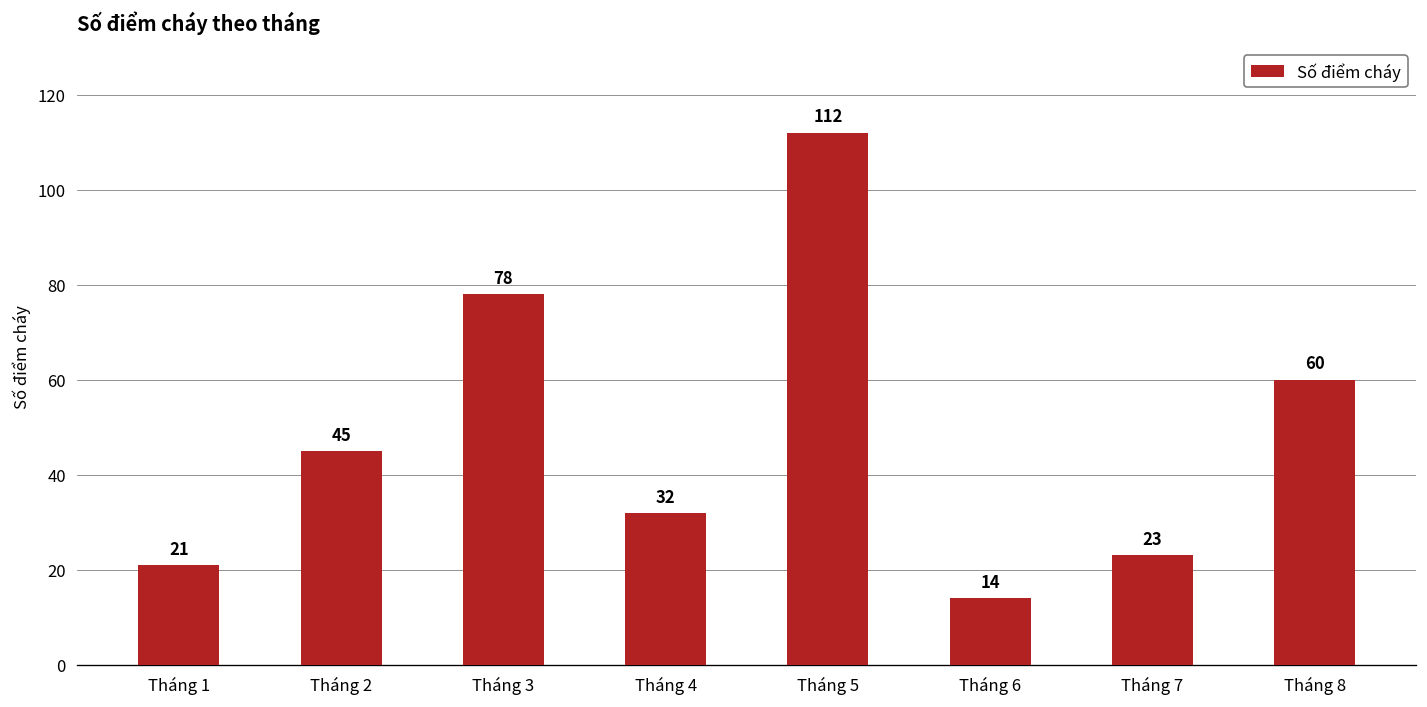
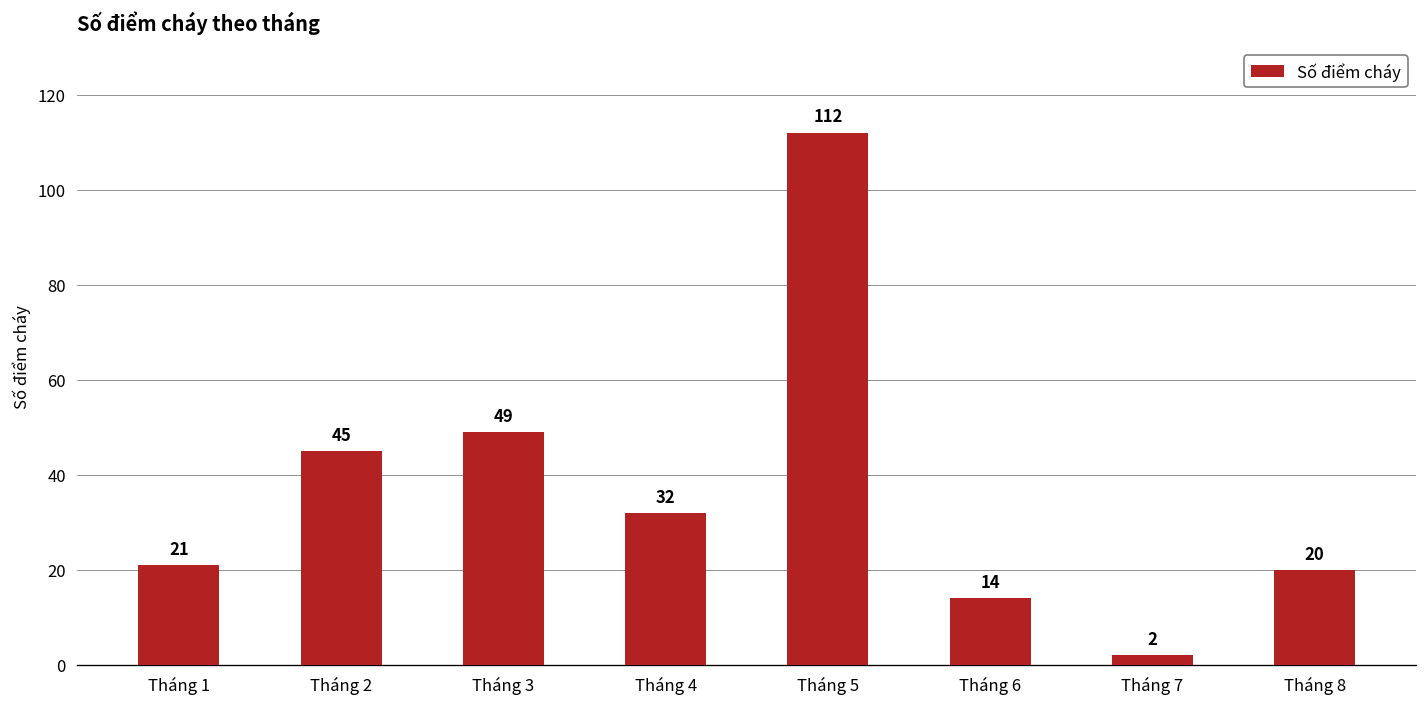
  {
    "Tháng 1": 21,
    "Tháng 2": 45,
-   "Tháng 3": 78,
+   "Tháng 3": 49,
    "Tháng 4": 32,
    "Tháng 5": 112,
    "Tháng 6": 14,
-   "Tháng 7": 23,
-   "Tháng 8": 60
+   "Tháng 7": 2,
+   "Tháng 8": 20
  }
